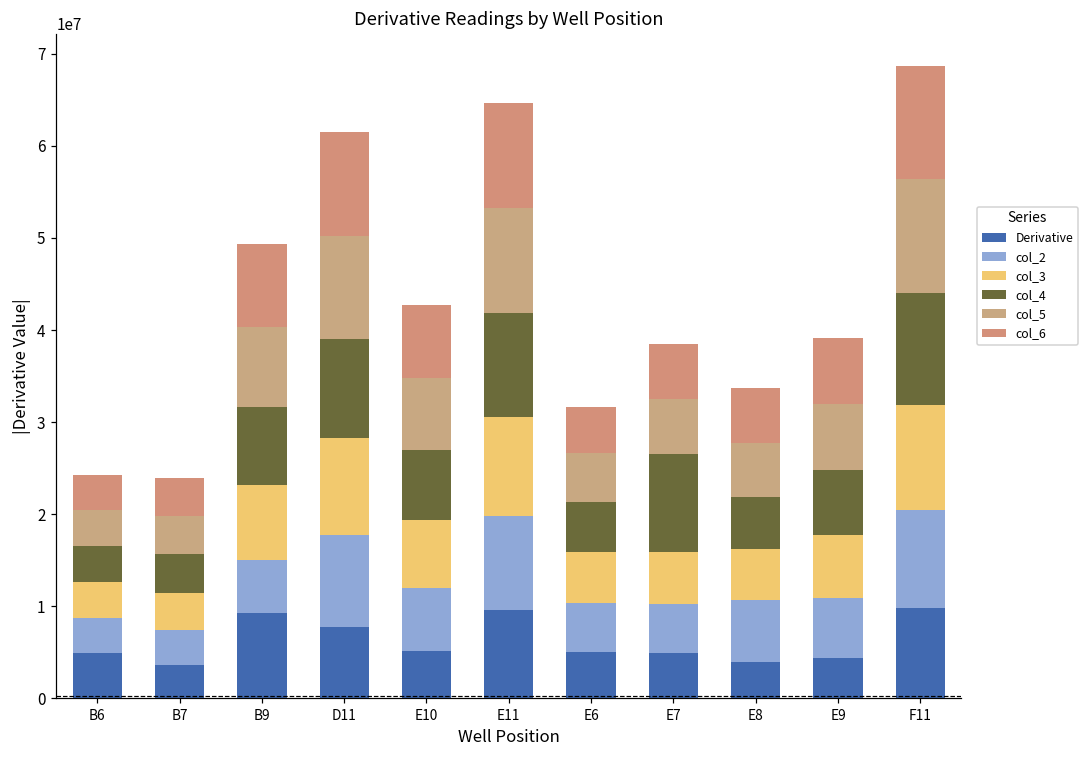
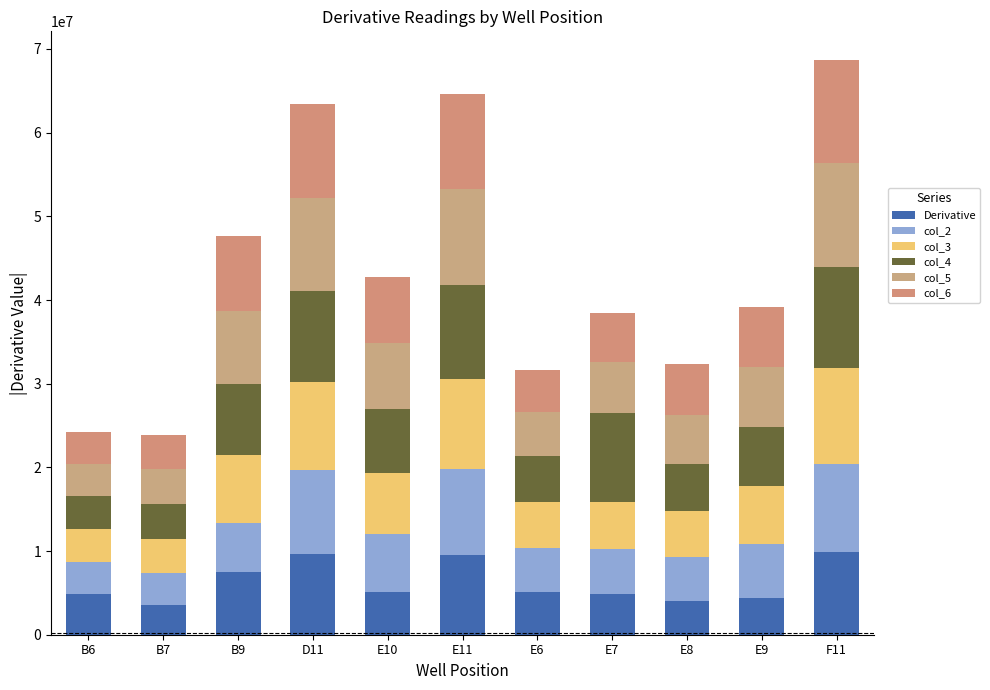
  {
    "Derivative": {
      "B6": 5000000,
      "B7": 4000000,
-     "B9": 9000000,
-     "D11": 8000000,
+     "B9": 8000000,
+     "D11": 10000000,
      "E10": 5000000,
      "E11": 10000000,
      "E6": 5000000,
      "E7": 5000000,
      "E8": 4000000,
      "E9": 4000000,
      "F11": 10000000
    },
    "col_2": {
      "B6": 4000000,
      "B7": 4000000,
      "B9": 6000000,
      "D11": 10000000,
      "E10": 7000000,
      "E11": 10000000,
      "E6": 5000000,
      "E7": 5000000,
-     "E8": 7000000,
+     "E8": 5000000,
      "E9": 7000000,
      "F11": 11000000
    },
    "col_4": {
      "B6": 4000000,
      "B7": 4000000,
      "B9": 8000000,
      "D11": 11000000,
      "E10": 8000000,
      "E11": 11000000,
      "E6": 5000000,
      "E7": 11000000,
      "E8": 6000000,
      "E9": 7000000,
      "F11": 12000000
    }
  }
